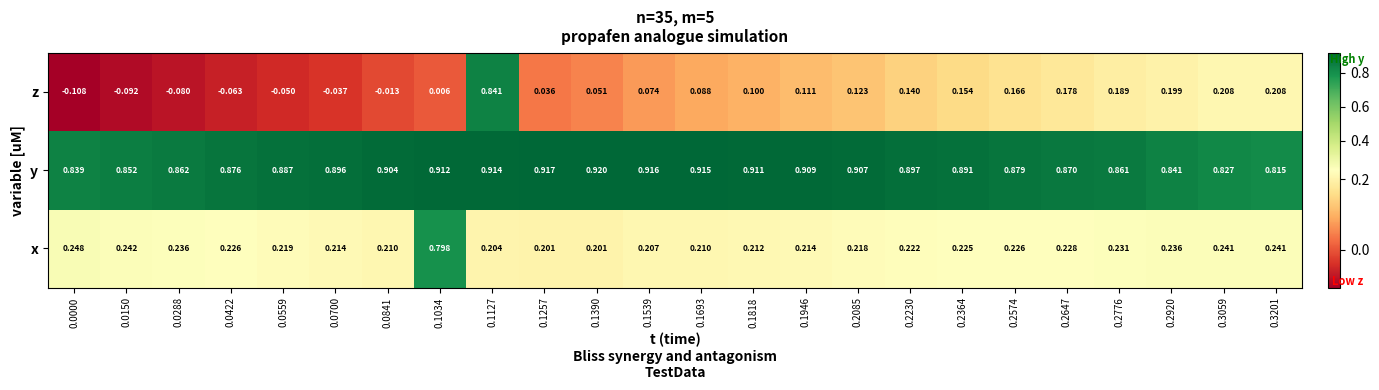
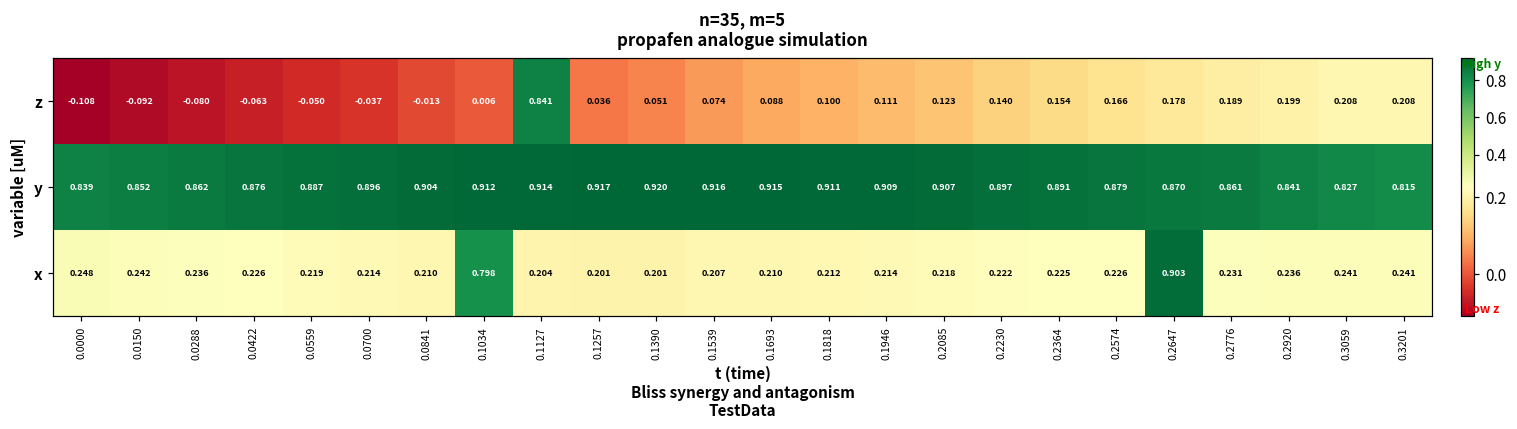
  {
    "z": {
      "0.0000": -0.108,
      "0.0150": -0.092,
      "0.0288": -0.080,
      "0.0422": -0.063,
      "0.0559": -0.050,
      "0.0700": -0.037,
      "0.0841": -0.013,
      "0.1034": 0.006,
      "0.1127": 0.841,
      "0.1257": 0.036,
      "0.1390": 0.051,
      "0.1539": 0.074,
      "0.1693": 0.088,
      "0.1818": 0.100,
      "0.1946": 0.111,
      "0.2085": 0.123,
      "0.2230": 0.140,
      "0.2364": 0.154,
      "0.2574": 0.166,
      "0.2647": 0.178,
      "0.2776": 0.189,
      "0.2920": 0.199,
      "0.3059": 0.208,
      "0.3201": 0.208
    },
    "y": {
      "0.0000": 0.839,
      "0.0150": 0.852,
      "0.0288": 0.862,
      "0.0422": 0.876,
      "0.0559": 0.887,
      "0.0700": 0.896,
      "0.0841": 0.904,
      "0.1034": 0.912,
      "0.1127": 0.914,
      "0.1257": 0.917,
      "0.1390": 0.920,
      "0.1539": 0.916,
      "0.1693": 0.915,
      "0.1818": 0.911,
      "0.1946": 0.909,
      "0.2085": 0.907,
      "0.2230": 0.897,
      "0.2364": 0.891,
      "0.2574": 0.879,
      "0.2647": 0.870,
      "0.2776": 0.861,
      "0.2920": 0.841,
      "0.3059": 0.827,
      "0.3201": 0.815
    },
    "x": {
      "0.0000": 0.248,
      "0.0150": 0.242,
      "0.0288": 0.236,
      "0.0422": 0.226,
      "0.0559": 0.219,
      "0.0700": 0.214,
      "0.0841": 0.210,
      "0.1034": 0.798,
      "0.1127": 0.204,
      "0.1257": 0.201,
      "0.1390": 0.201,
      "0.1539": 0.207,
      "0.1693": 0.210,
      "0.1818": 0.212,
      "0.1946": 0.214,
      "0.2085": 0.218,
      "0.2230": 0.222,
      "0.2364": 0.225,
      "0.2574": 0.226,
-     "0.2647": 0.228,
+     "0.2647": 0.903,
      "0.2776": 0.231,
      "0.2920": 0.236,
      "0.3059": 0.241,
      "0.3201": 0.241
    }
  }
